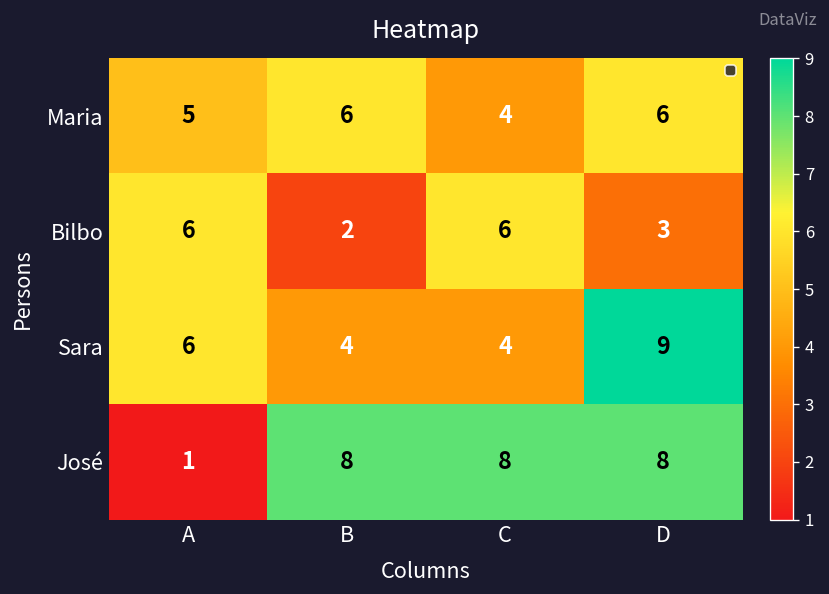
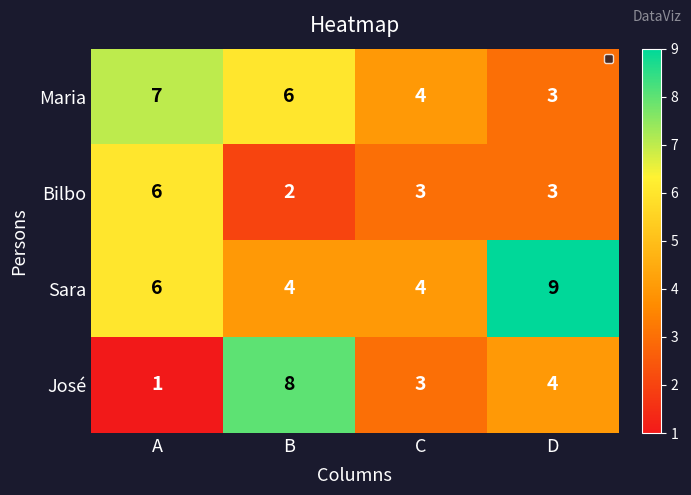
  {
    "Maria": {
-     "A": 5,
+     "A": 7,
      "B": 6,
      "C": 4,
-     "D": 6
+     "D": 3
    },
    "Bilbo": {
      "A": 6,
      "B": 2,
-     "C": 6,
+     "C": 3,
      "D": 3
    },
    "Sara": {
      "A": 6,
      "B": 4,
      "C": 4,
      "D": 9
    },
    "José": {
      "A": 1,
      "B": 8,
-     "C": 8,
-     "D": 8
+     "C": 3,
+     "D": 4
    }
  }
